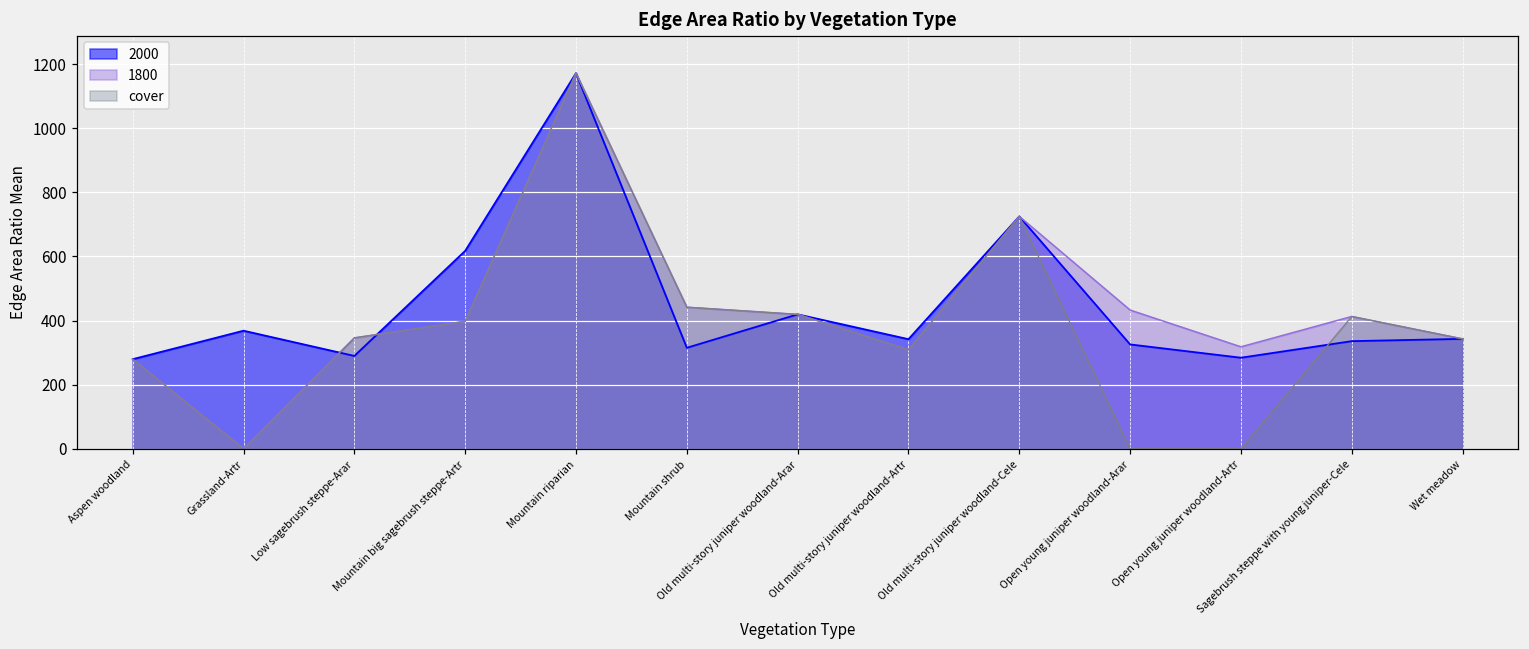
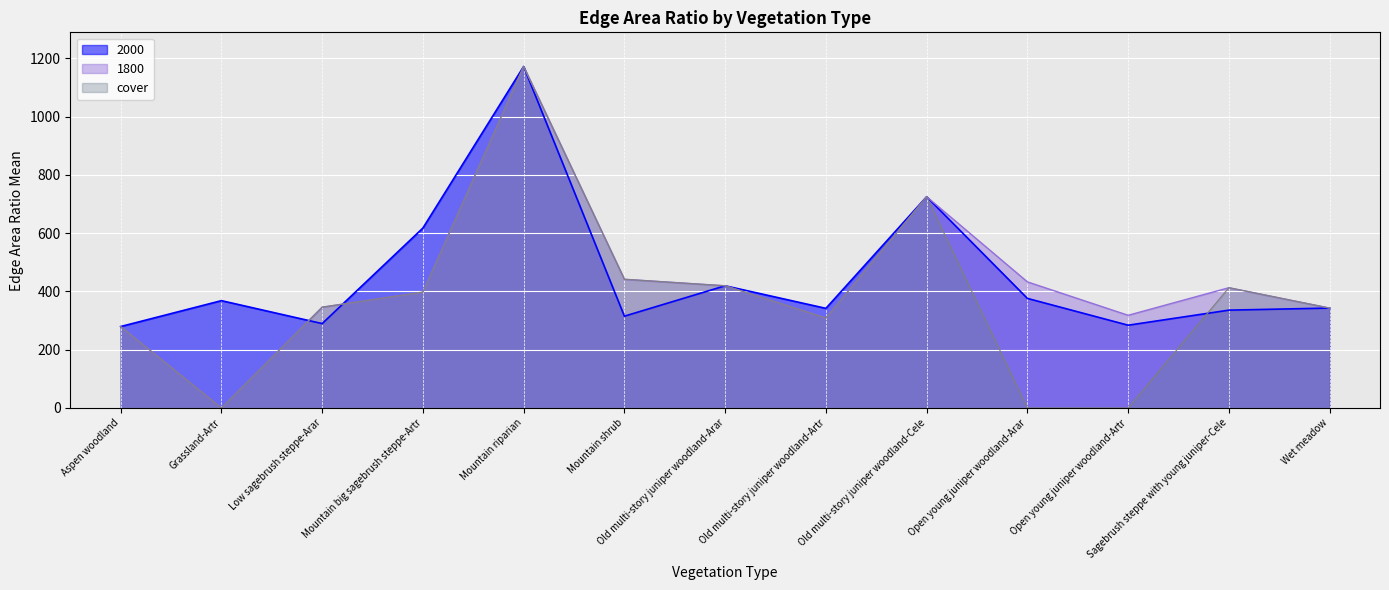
  {
    "2000": {
      "Grassland-Artr": 370,
      "Low sagebrush steppe-Arar": 290,
      "Mountain big sagebrush steppe-Artr": 620,
      "Mountain shrub": 320,
      "Old multi-story juniper woodland-Artr": 340,
-     "Open young juniper woodland-Arar": 330,
+     "Open young juniper woodland-Arar": 380,
      "Open young juniper woodland-Artr": 280,
      "Sagebrush steppe with young juniper-Cele": 340
    }
  }
